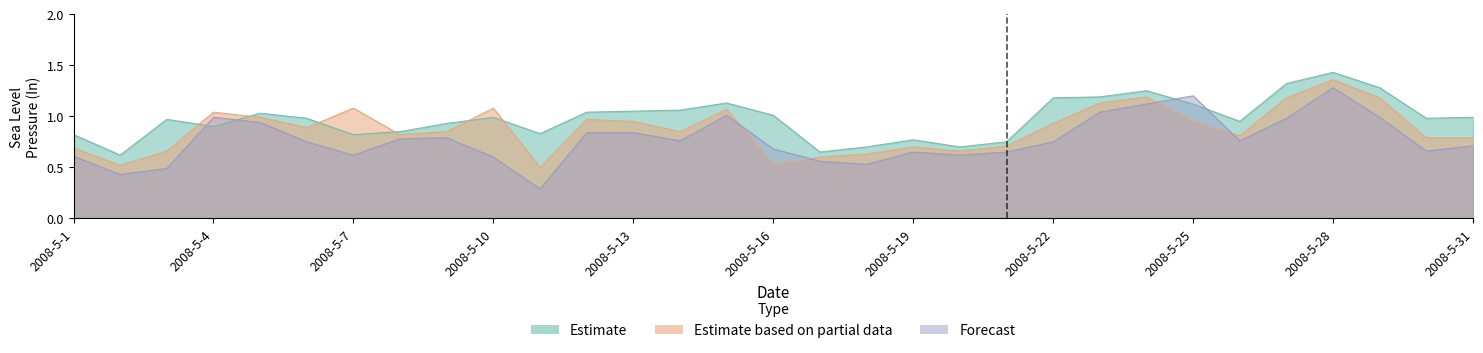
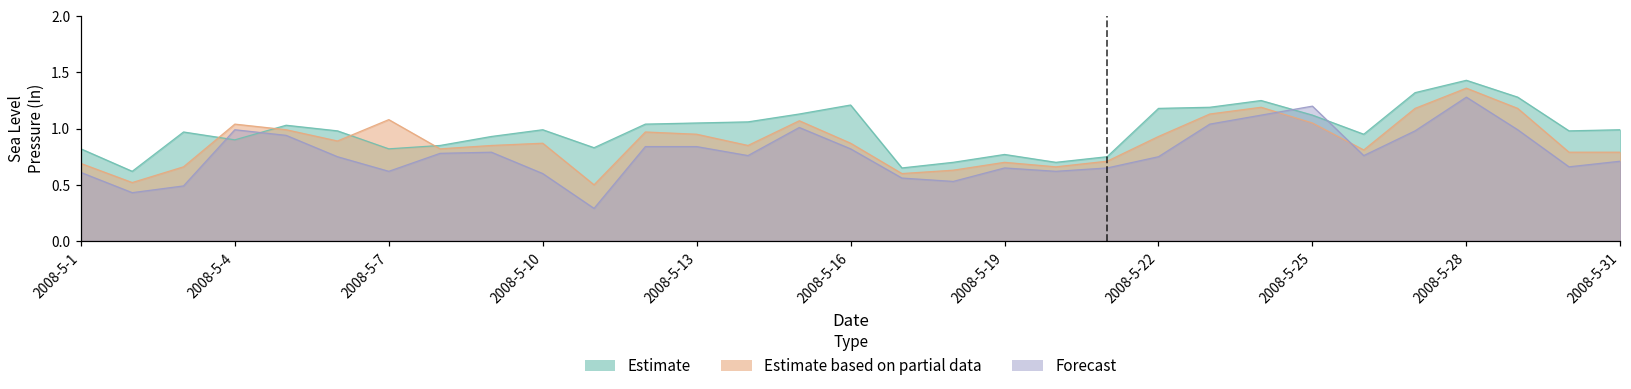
  {
    "Estimate": {
      "2008-5-1": 0.82,
      "2008-5-4": 0.90,
      "2008-5-7": 0.82,
      "2008-5-10": 0.99,
      "2008-5-13": 1.05,
-     "2008-5-16": 1.01,
+     "2008-5-16": 1.21,
      "2008-5-19": 0.77,
      "2008-5-22": 1.18,
      "2008-5-25": 1.12,
      "2008-5-28": 1.43,
      "2008-5-31": 0.99
    },
    "Estimate based on partial data": {
      "2008-5-1": 0.69,
      "2008-5-4": 1.04,
      "2008-5-7": 1.08,
-     "2008-5-10": 1.08,
+     "2008-5-10": 0.87,
      "2008-5-13": 0.95,
-     "2008-5-16": 0.53,
+     "2008-5-16": 0.87,
      "2008-5-19": 0.70,
      "2008-5-22": 0.93,
-     "2008-5-25": 0.95,
+     "2008-5-25": 1.05,
      "2008-5-28": 1.36,
      "2008-5-31": 0.79
    },
    "Forecast": {
      "2008-5-1": 0.61,
      "2008-5-4": 0.99,
      "2008-5-7": 0.62,
      "2008-5-10": 0.60,
      "2008-5-13": 0.84,
-     "2008-5-16": 0.68,
+     "2008-5-16": 0.82,
      "2008-5-19": 0.65,
      "2008-5-22": 0.75,
      "2008-5-25": 1.20,
      "2008-5-28": 1.28,
      "2008-5-31": 0.71
    }
  }
